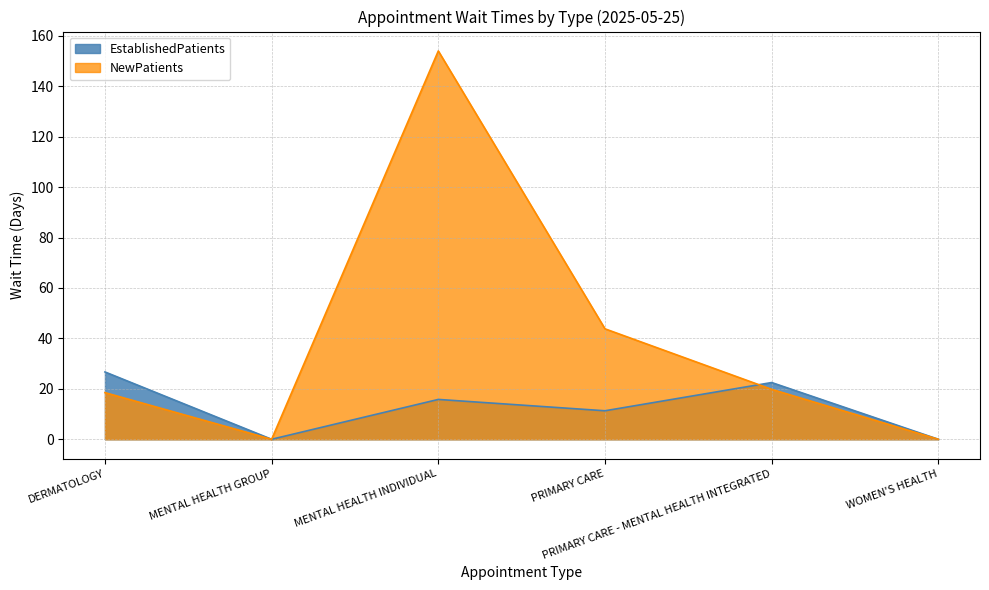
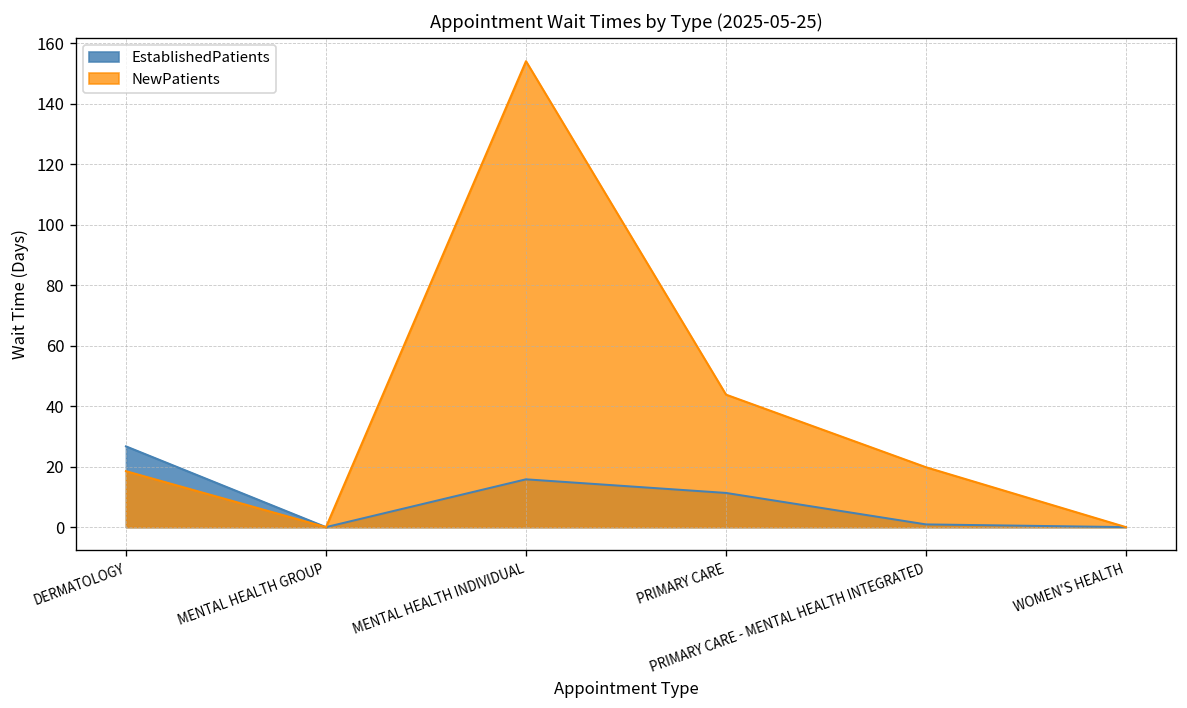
  {
    "EstablishedPatients": {
      "DERMATOLOGY": 27,
      "MENTAL HEALTH INDIVIDUAL": 16,
      "PRIMARY CARE": 11,
-     "PRIMARY CARE - MENTAL HEALTH INTEGRATED": 23
+     "PRIMARY CARE - MENTAL HEALTH INTEGRATED": 1
    },
    "NewPatients": {
      "DERMATOLOGY": 19,
      "MENTAL HEALTH INDIVIDUAL": 154,
      "PRIMARY CARE": 44,
      "PRIMARY CARE - MENTAL HEALTH INTEGRATED": 20
    }
  }
